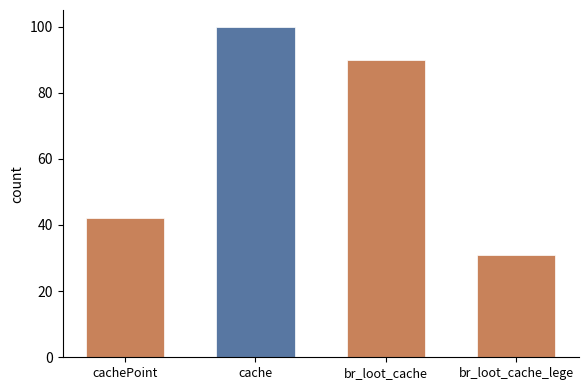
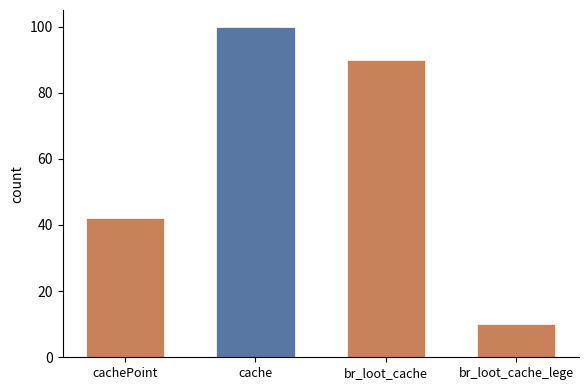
  {
    "cachePoint": 42,
    "cache": 100,
    "br_loot_cache": 90,
-   "br_loot_cache_lege": 31
+   "br_loot_cache_lege": 10
  }
